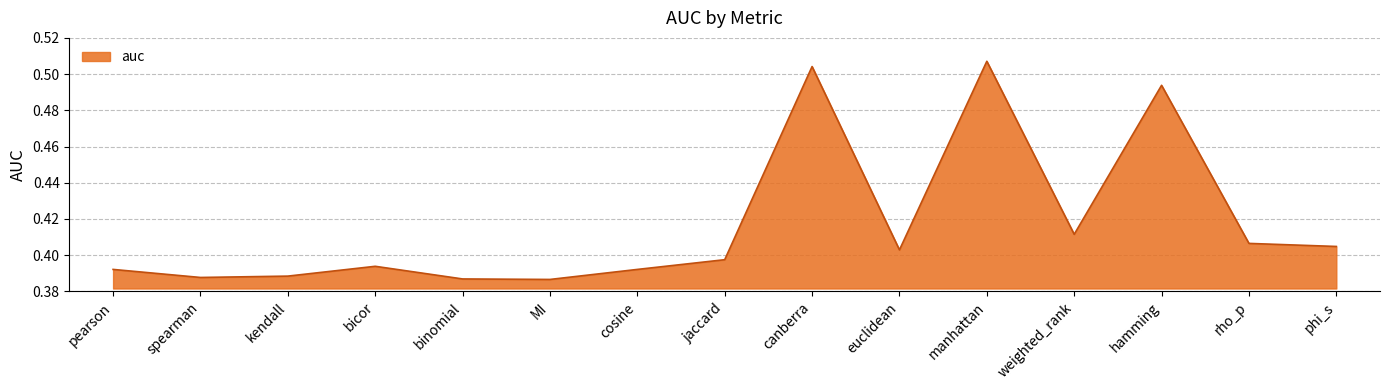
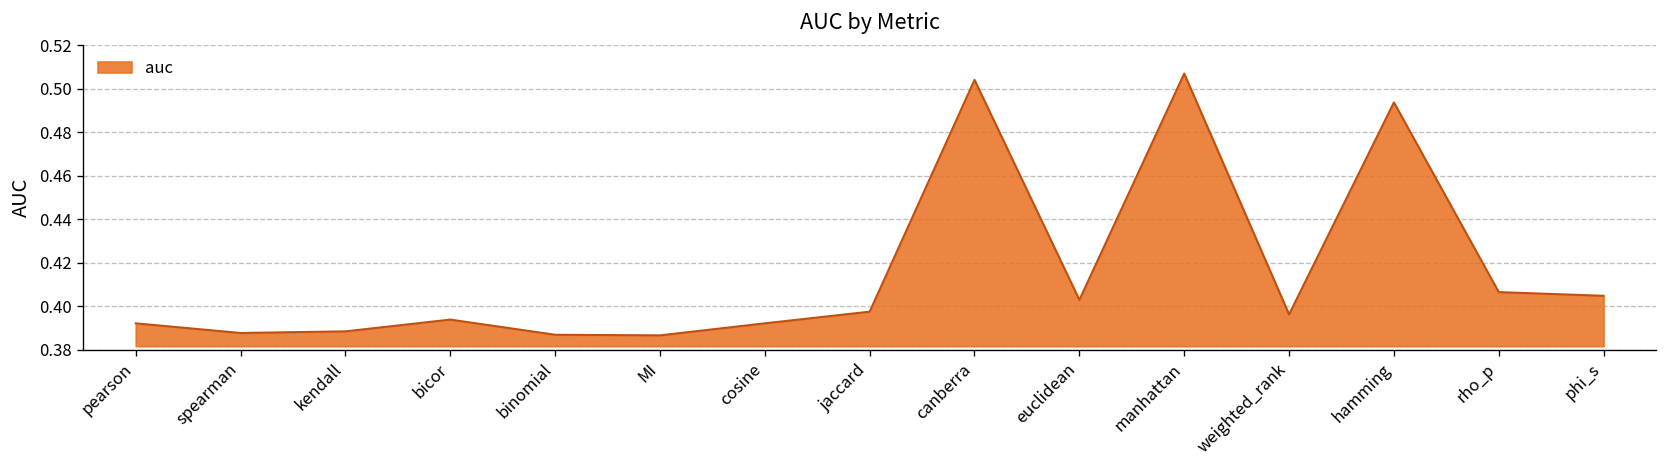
  {
    "pearson": 0.392,
    "spearman": 0.388,
    "kendall": 0.388,
    "bicor": 0.394,
    "binomial": 0.387,
    "MI": 0.387,
    "cosine": 0.392,
    "jaccard": 0.397,
    "canberra": 0.504,
    "euclidean": 0.403,
    "manhattan": 0.507,
-   "weighted_rank": 0.411,
+   "weighted_rank": 0.396,
    "hamming": 0.494,
    "rho_p": 0.406,
    "phi_s": 0.405
  }
